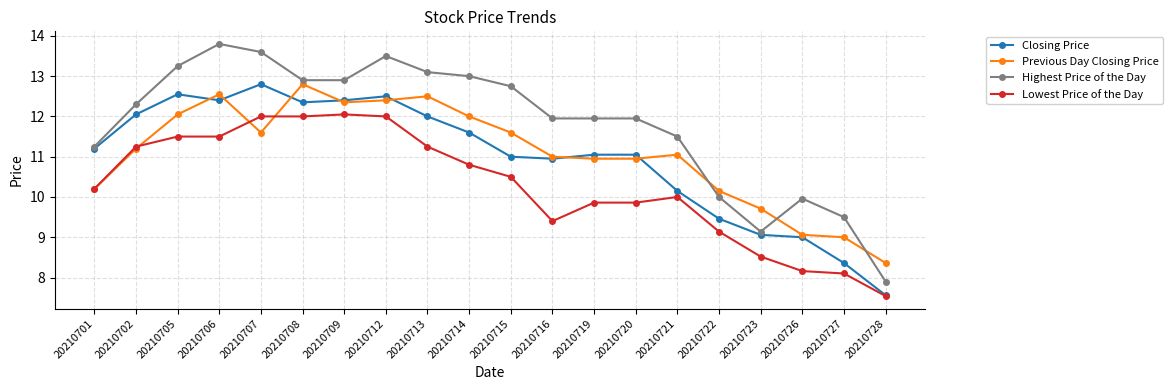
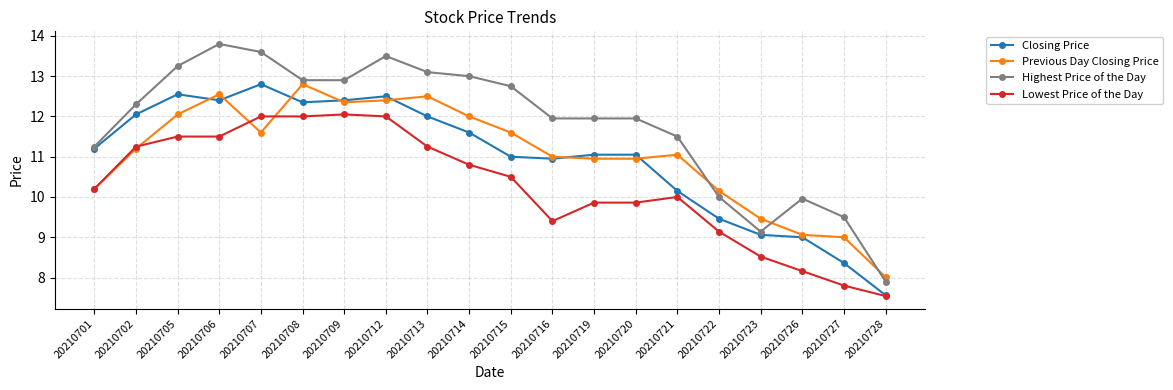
  {
    "Closing Price": {
      "20210702": 12.1,
      "20210705": 12.6,
      "20210706": 12.4,
      "20210707": 12.8,
      "20210708": 12.4,
      "20210712": 12.5,
      "20210713": 12.0,
      "20210714": 11.6,
      "20210715": 11.0,
      "20210719": 11.1,
      "20210720": 11.1,
      "20210721": 10.2,
      "20210722": 9.5,
      "20210723": 9.1,
      "20210727": 8.4
    },
    "Previous Day Closing Price": {
      "20210705": 12.1,
      "20210706": 12.6,
      "20210707": 11.6,
      "20210708": 12.8,
      "20210712": 12.4,
      "20210713": 12.5,
      "20210714": 12.0,
      "20210715": 11.6,
      "20210719": 11.0,
      "20210720": 11.0,
      "20210721": 11.1,
      "20210722": 10.2,
-     "20210723": 9.7,
+     "20210723": 9.5,
      "20210727": 9.0,
-     "20210728": 8.4
+     "20210728": 8.0
    },
    "Highest Price of the Day": {
      "20210702": 12.3,
      "20210705": 13.3,
      "20210706": 13.8,
      "20210707": 13.6,
      "20210708": 12.9,
      "20210709": 12.9,
      "20210712": 13.5,
      "20210713": 13.1,
      "20210714": 13.0,
      "20210715": 12.8,
      "20210716": 12.0,
      "20210719": 12.0,
      "20210720": 12.0,
      "20210721": 11.5,
      "20210722": 10.0,
      "20210723": 9.1,
      "20210726": 10.0,
      "20210727": 9.5,
      "20210728": 7.9
    },
    "Lowest Price of the Day": {
      "20210705": 11.5,
      "20210706": 11.5,
      "20210707": 12.0,
      "20210708": 12.0,
      "20210709": 12.1,
      "20210712": 12.0,
      "20210713": 11.3,
      "20210714": 10.8,
      "20210715": 10.5,
      "20210716": 9.4,
      "20210719": 9.9,
      "20210720": 9.9,
      "20210721": 10.0,
      "20210722": 9.1,
      "20210723": 8.5,
      "20210726": 8.2,
-     "20210727": 8.1
+     "20210727": 7.8
    }
  }
